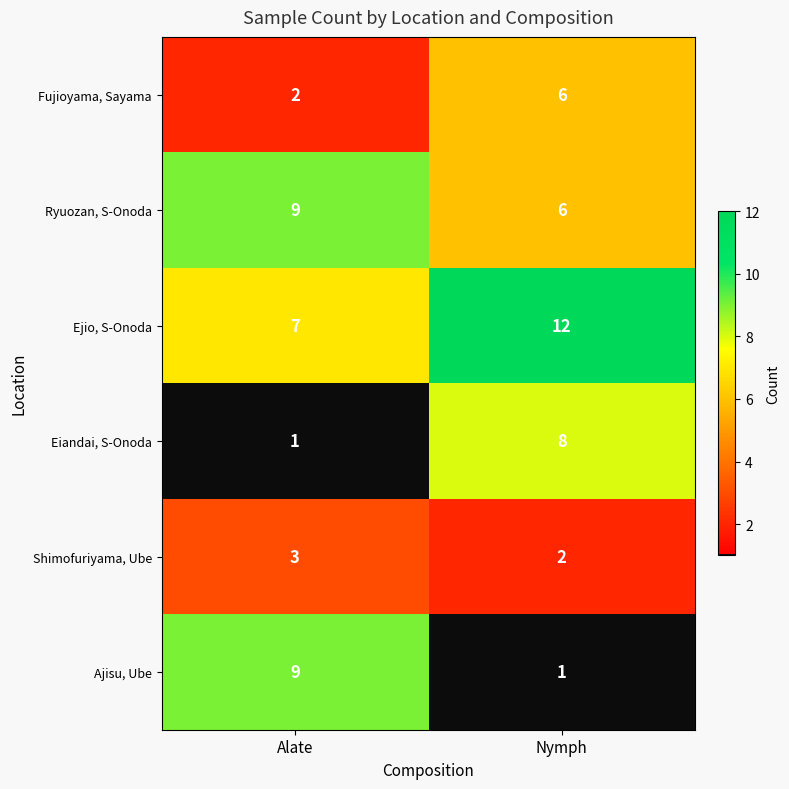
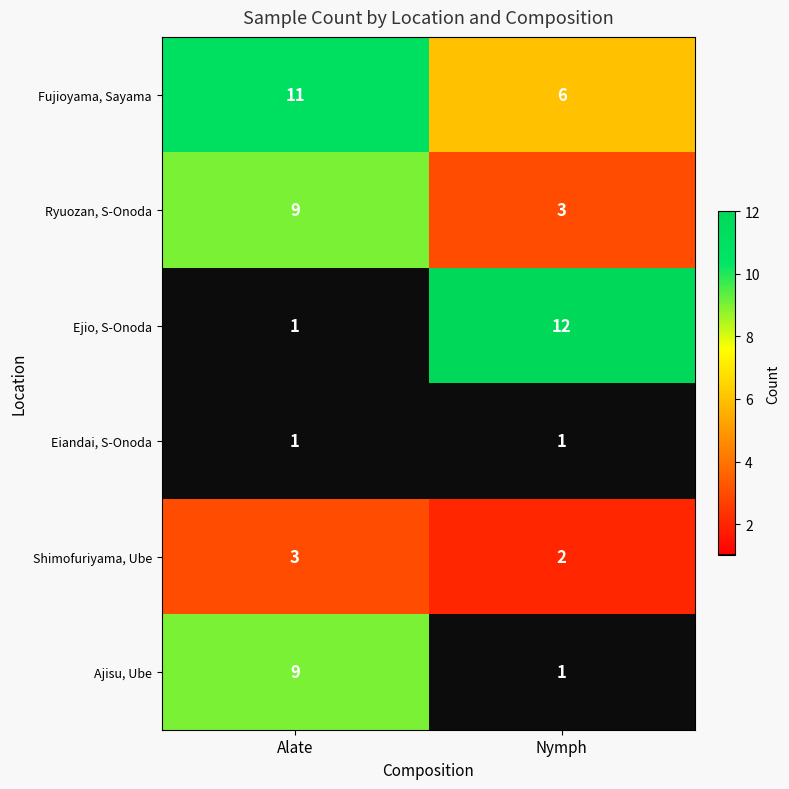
  {
    "Fujioyama, Sayama": {
-     "Alate": 2,
+     "Alate": 11,
      "Nymph": 6
    },
    "Ryuozan, S-Onoda": {
      "Alate": 9,
-     "Nymph": 6
+     "Nymph": 3
    },
    "Ejio, S-Onoda": {
-     "Alate": 7,
+     "Alate": 1,
      "Nymph": 12
    },
    "Eiandai, S-Onoda": {
      "Alate": 1,
-     "Nymph": 8
+     "Nymph": 1
    },
    "Shimofuriyama, Ube": {
      "Alate": 3,
      "Nymph": 2
    },
    "Ajisu, Ube": {
      "Alate": 9,
      "Nymph": 1
    }
  }
